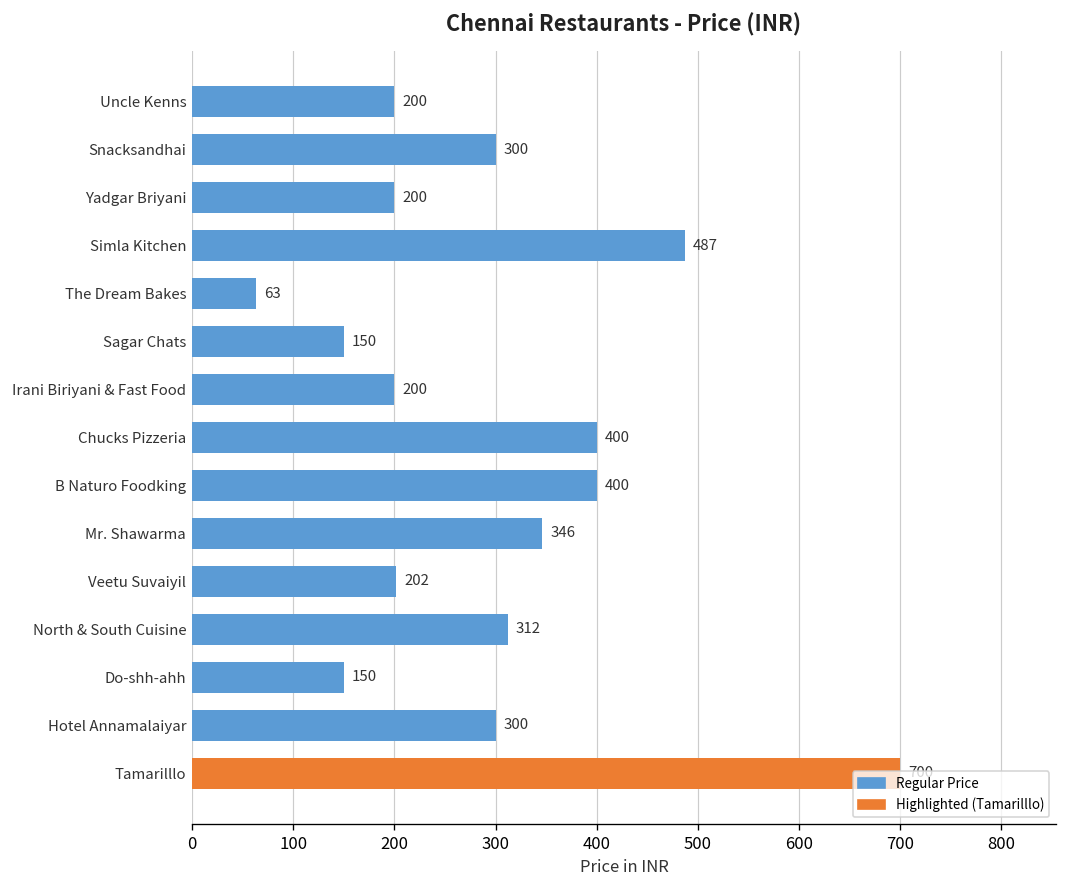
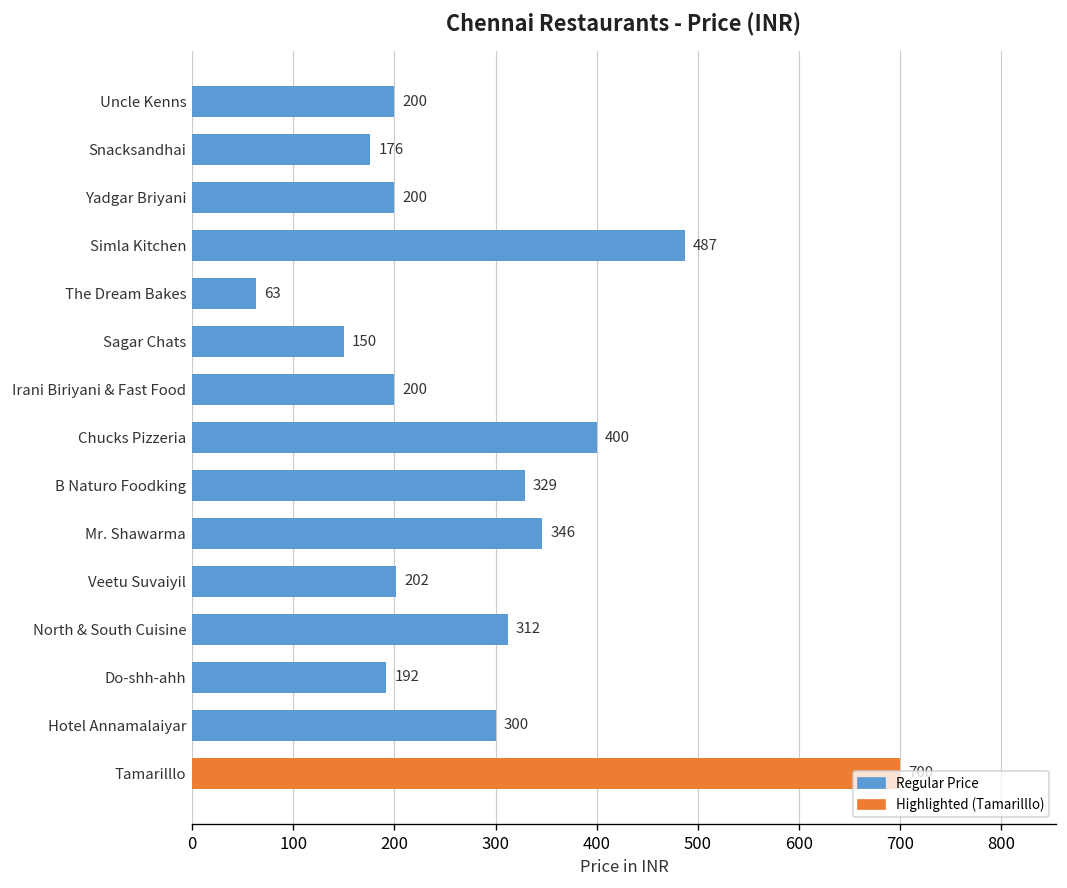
  {
    "Uncle Kenns": 200,
-   "Snacksandhai": 300,
+   "Snacksandhai": 176,
    "Yadgar Briyani": 200,
    "Simla Kitchen": 487,
    "The Dream Bakes": 63,
    "Sagar Chats": 150,
    "Irani Biriyani & Fast Food": 200,
    "Chucks Pizzeria": 400,
-   "B Naturo Foodking": 400,
+   "B Naturo Foodking": 329,
    "Mr. Shawarma": 346,
    "Veetu Suvaiyil": 202,
    "North & South Cuisine": 312,
-   "Do-shh-ahh": 150,
+   "Do-shh-ahh": 192,
    "Hotel Annamalaiyar": 300
  }
